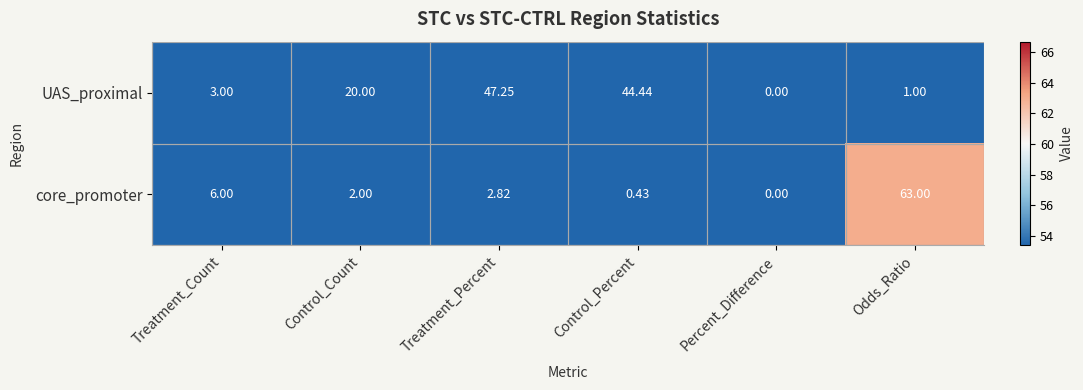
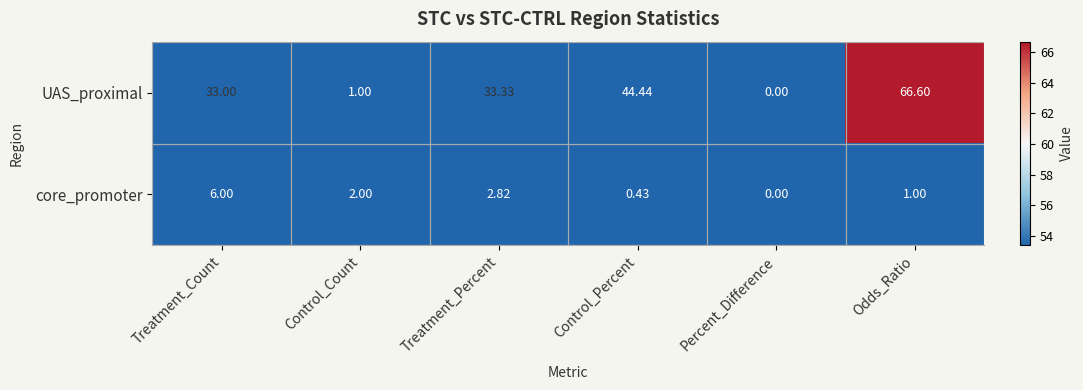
  {
    "UAS_proximal": {
-     "Treatment_Count": 3.00,
-     "Control_Count": 20.00,
-     "Treatment_Percent": 47.25,
+     "Treatment_Count": 33.00,
+     "Control_Count": 1.00,
+     "Treatment_Percent": 33.33,
      "Control_Percent": 44.44,
      "Percent_Difference": 0.00,
-     "Odds_Ratio": 1.00
+     "Odds_Ratio": 66.60
    },
    "core_promoter": {
      "Treatment_Count": 6.00,
      "Control_Count": 2.00,
      "Treatment_Percent": 2.82,
      "Control_Percent": 0.43,
      "Percent_Difference": 0.00,
-     "Odds_Ratio": 63.00
+     "Odds_Ratio": 1.00
    }
  }
